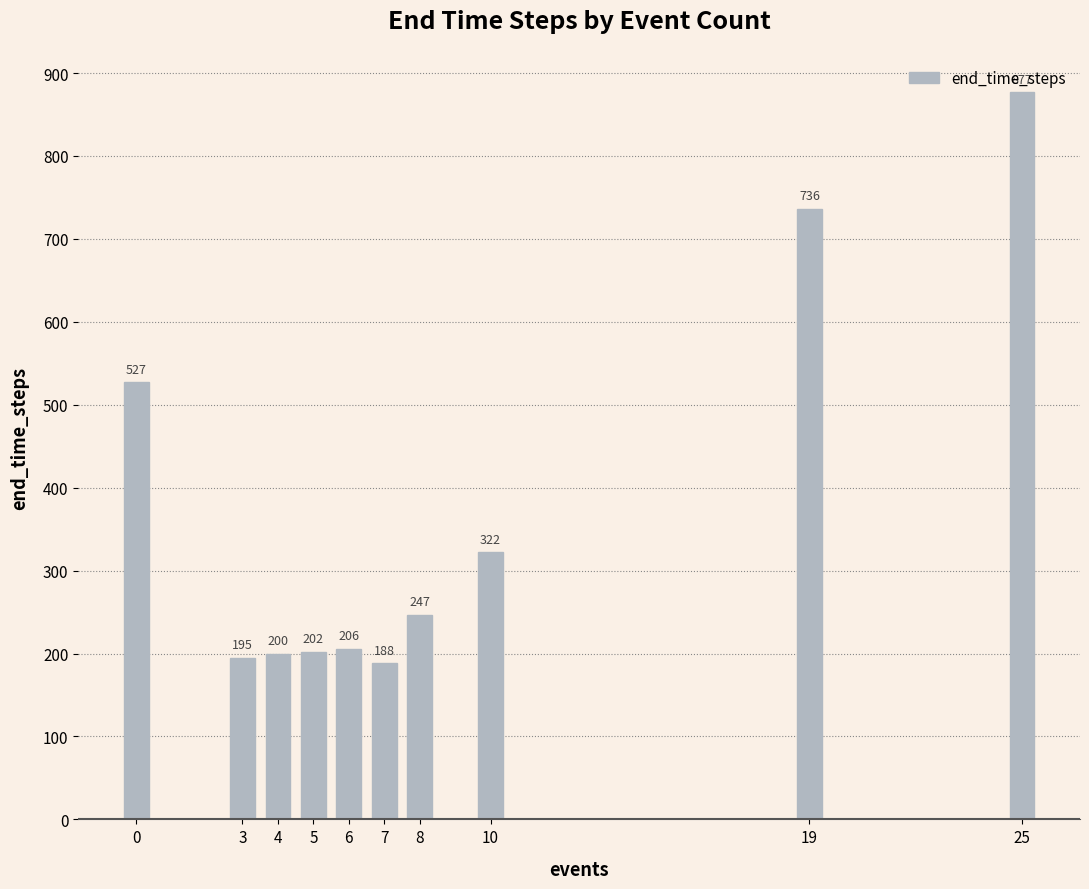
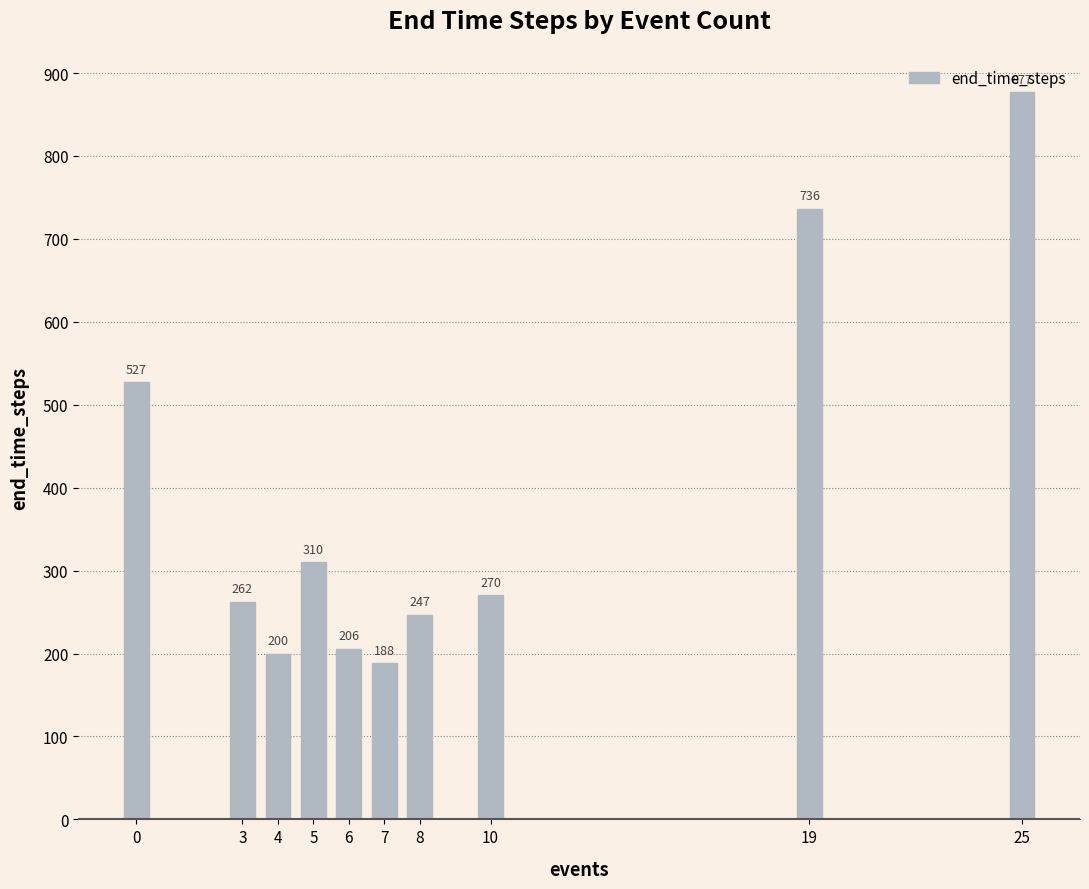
  {
    "0": 527,
-   "3": 195,
+   "3": 262,
    "4": 200,
-   "5": 202,
+   "5": 310,
    "6": 206,
    "7": 188,
    "8": 247,
-   "10": 322,
+   "10": 270,
    "19": 736,
    "25": 877
  }
